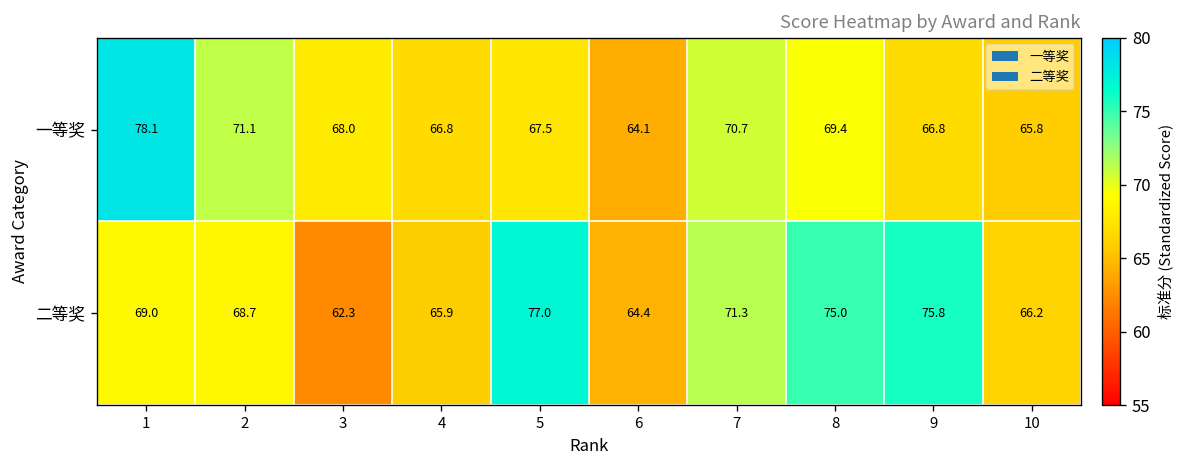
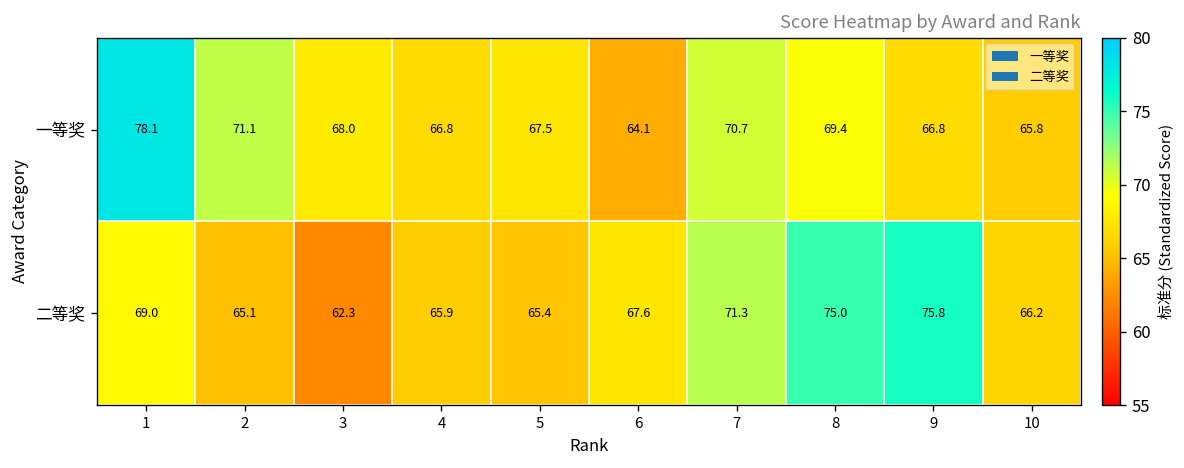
  {
    "一等奖": {
      "1": 78.1,
      "2": 71.1,
      "3": 68.0,
      "4": 66.8,
      "5": 67.5,
      "6": 64.1,
      "7": 70.7,
      "8": 69.4,
      "9": 66.8,
      "10": 65.8
    },
    "二等奖": {
      "1": 69.0,
-     "2": 68.7,
+     "2": 65.1,
      "3": 62.3,
      "4": 65.9,
-     "5": 77.0,
-     "6": 64.4,
+     "5": 65.4,
+     "6": 67.6,
      "7": 71.3,
      "8": 75.0,
      "9": 75.8,
      "10": 66.2
    }
  }
